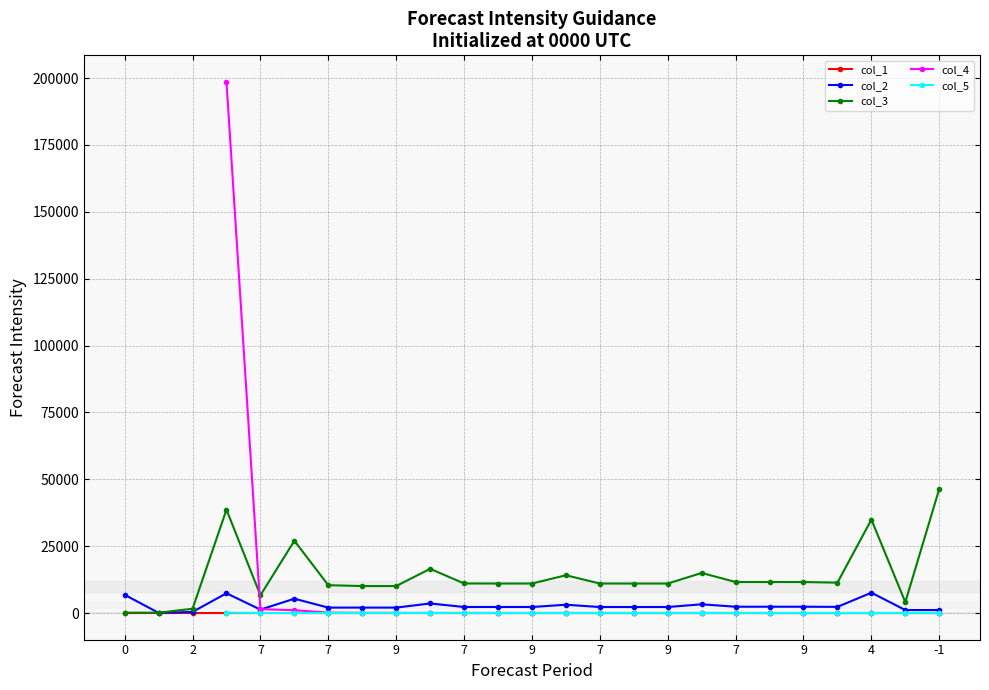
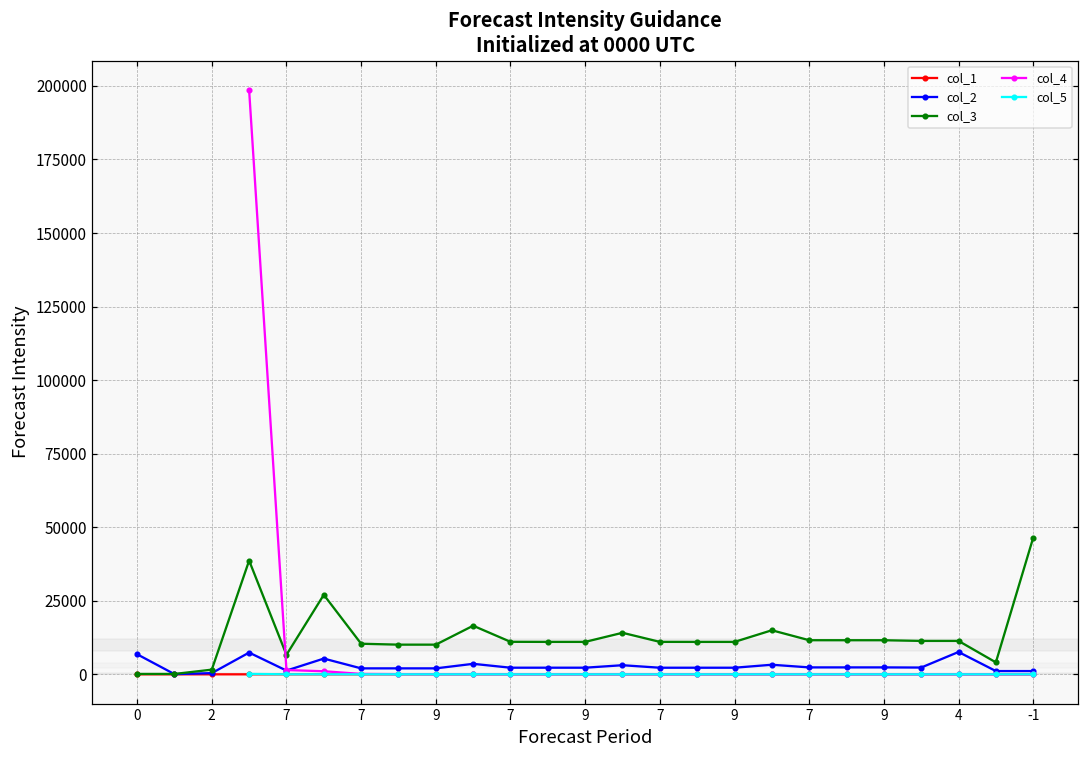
  {
    "col_2": {
      "0": 7000,
      "4": 8000,
      "-1": 1000
    },
    "col_3": {
      "2": 2000,
-     "4": 35000,
+     "4": 11000,
      "-1": 46000
    }
  }
